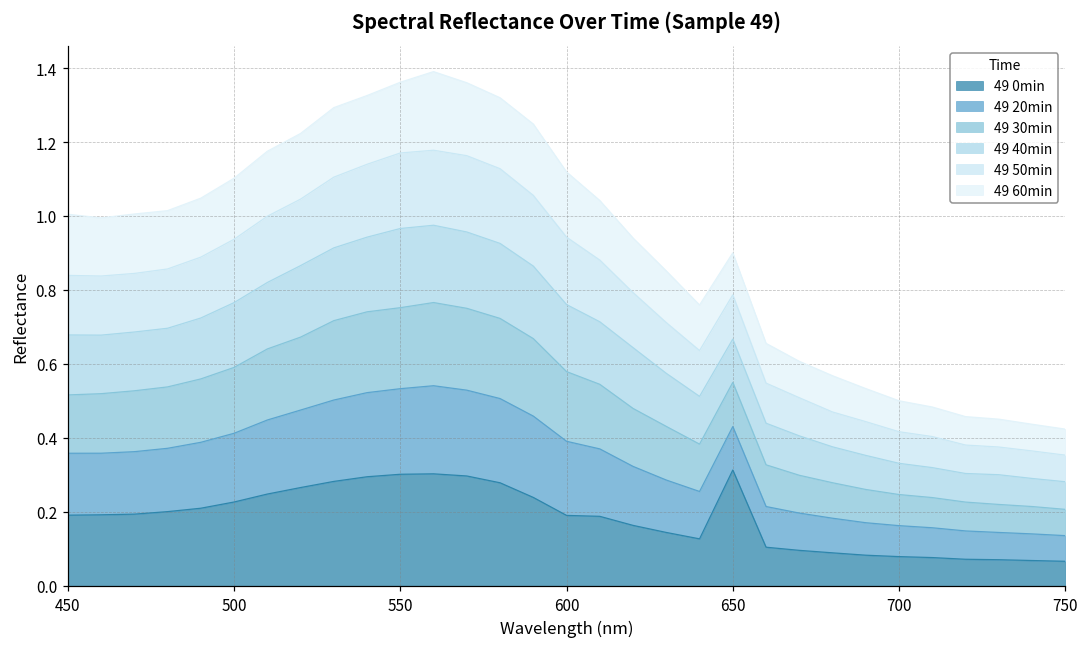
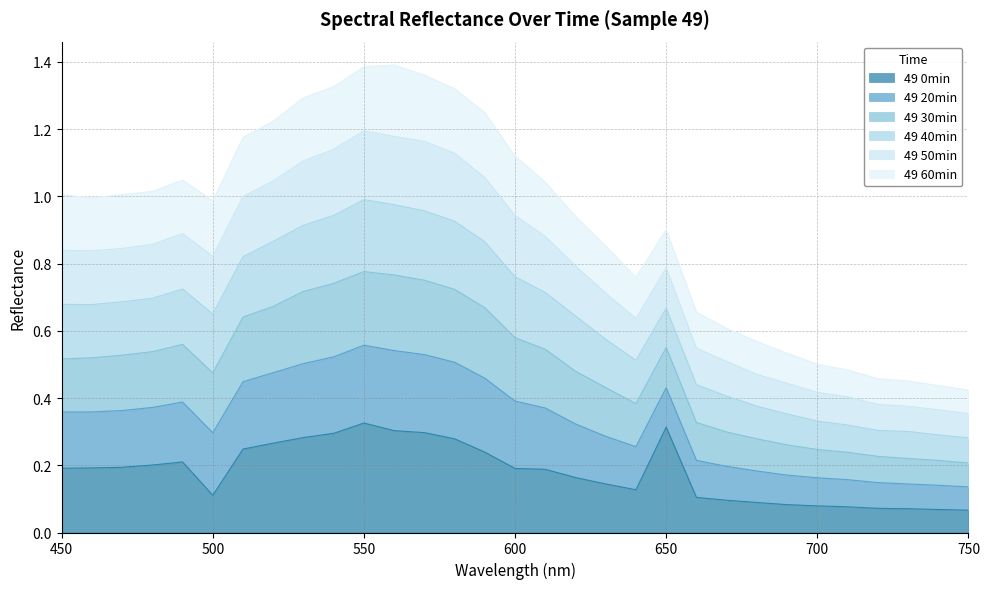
  {
    "49 0min": {
      "450": 0.19,
-     "500": 0.23,
-     "550": 0.30,
+     "500": 0.11,
+     "550": 0.33,
      "600": 0.19,
      "650": 0.31,
      "700": 0.08,
      "750": 0.07
    }
  }
